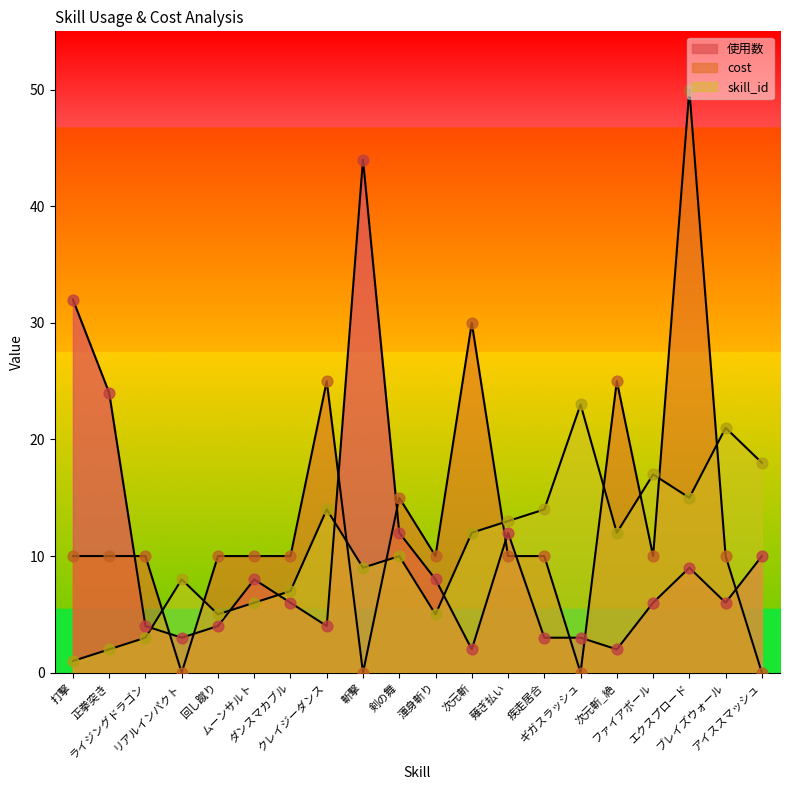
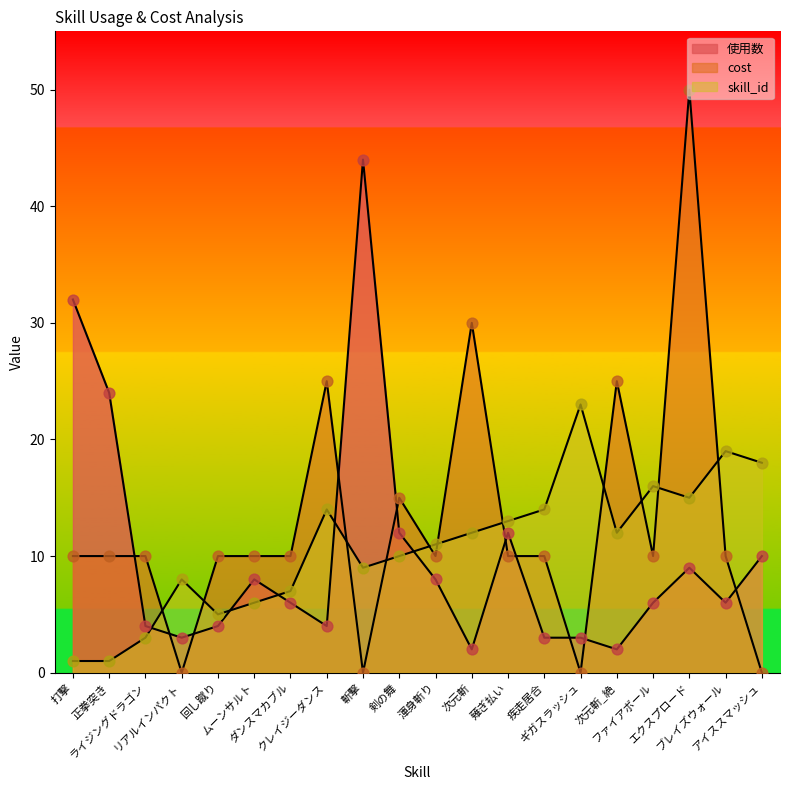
  {
    "skill_id": {
      "打撃": 1,
-     "正拳突き": 2,
+     "正拳突き": 1,
      "ライジングドラゴン": 3,
      "リアルインパクト": 8,
      "回し蹴り": 5,
      "ムーンサルト": 6,
      "ダンスマカブル": 7,
      "クレイジーダンス": 14,
      "斬撃": 9,
      "剣の舞": 10,
-     "渾身斬り": 5,
+     "渾身斬り": 11,
      "次元斬": 12,
      "薙ぎ払い": 13,
      "疾走居合": 14,
      "ギガスラッシュ": 23,
      "次元斬_絶": 12,
-     "ファイアボール": 17,
+     "ファイアボール": 16,
      "エクスプロード": 15,
-     "ブレイズウォール": 21,
+     "ブレイズウォール": 19,
      "アイススマッシュ": 18
    }
  }
